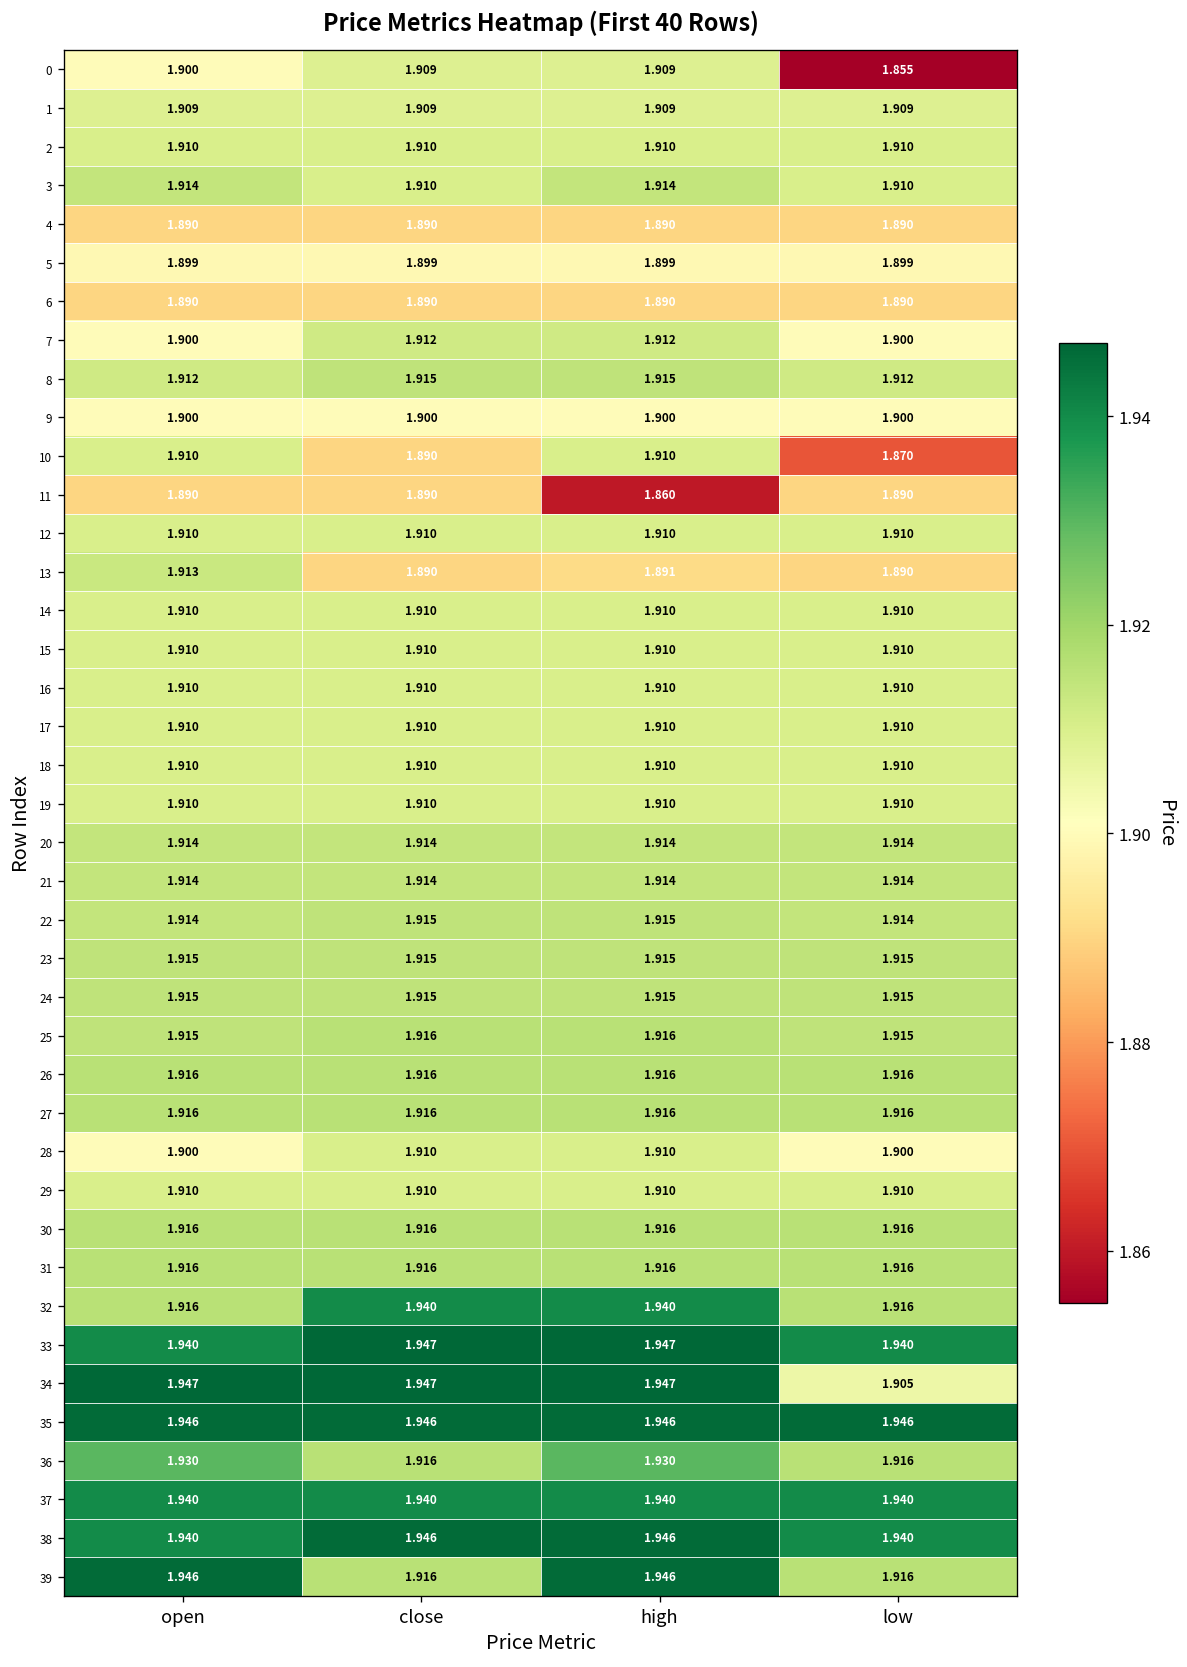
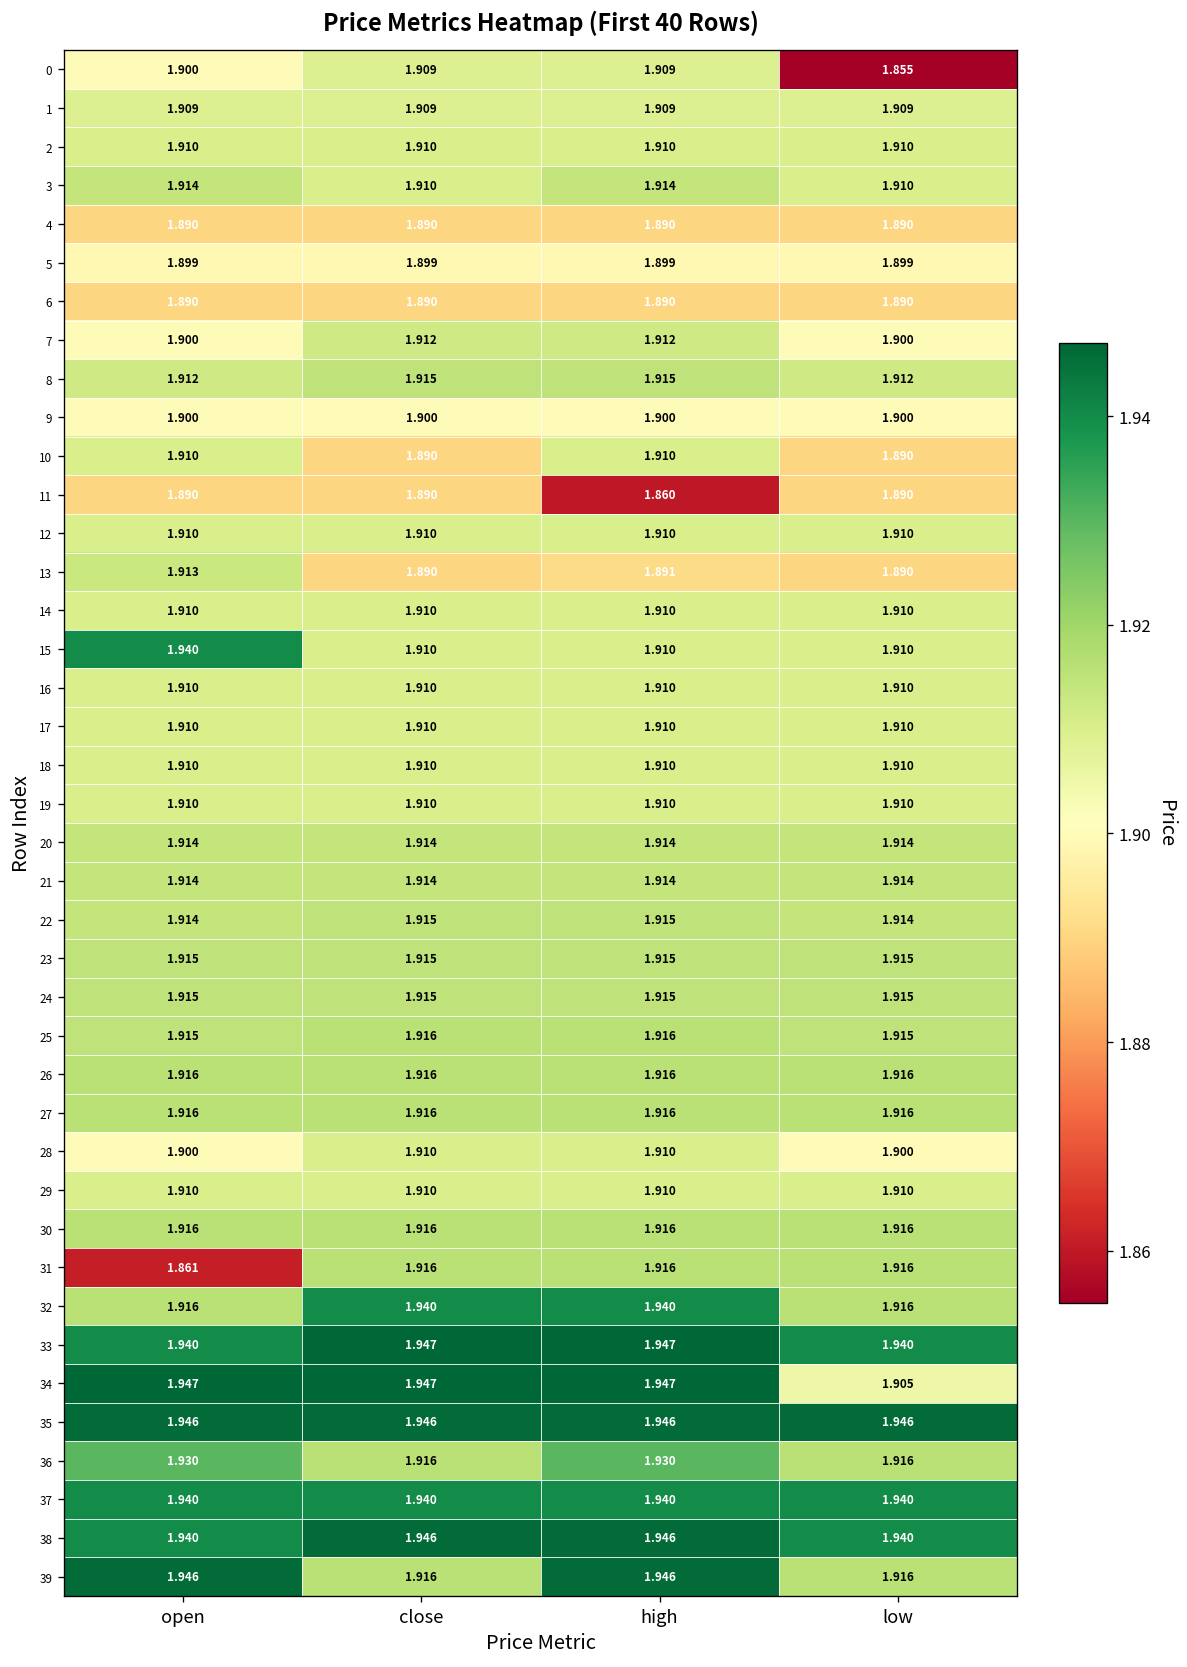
  {
    "0": {
      "open": 1.900,
      "close": 1.909,
      "high": 1.909,
      "low": 1.855
    },
    "1": {
      "open": 1.909,
      "close": 1.909,
      "high": 1.909,
      "low": 1.909
    },
    "2": {
      "open": 1.910,
      "close": 1.910,
      "high": 1.910,
      "low": 1.910
    },
    "3": {
      "open": 1.914,
      "close": 1.910,
      "high": 1.914,
      "low": 1.910
    },
    "4": {
      "open": 1.890,
      "close": 1.890,
      "high": 1.890,
      "low": 1.890
    },
    "5": {
      "open": 1.899,
      "close": 1.899,
      "high": 1.899,
      "low": 1.899
    },
    "6": {
      "open": 1.890,
      "close": 1.890,
      "high": 1.890,
      "low": 1.890
    },
    "7": {
      "open": 1.900,
      "close": 1.912,
      "high": 1.912,
      "low": 1.900
    },
    "8": {
      "open": 1.912,
      "close": 1.915,
      "high": 1.915,
      "low": 1.912
    },
    "9": {
      "open": 1.900,
      "close": 1.900,
      "high": 1.900,
      "low": 1.900
    },
    "10": {
      "open": 1.910,
      "close": 1.890,
      "high": 1.910,
-     "low": 1.870
+     "low": 1.890
    },
    "11": {
      "open": 1.890,
      "close": 1.890,
      "high": 1.860,
      "low": 1.890
    },
    "12": {
      "open": 1.910,
      "close": 1.910,
      "high": 1.910,
      "low": 1.910
    },
    "13": {
      "open": 1.913,
      "close": 1.890,
      "high": 1.891,
      "low": 1.890
    },
    "14": {
      "open": 1.910,
      "close": 1.910,
      "high": 1.910,
      "low": 1.910
    },
    "15": {
-     "open": 1.910,
+     "open": 1.940,
      "close": 1.910,
      "high": 1.910,
      "low": 1.910
    },
    "16": {
      "open": 1.910,
      "close": 1.910,
      "high": 1.910,
      "low": 1.910
    },
    "17": {
      "open": 1.910,
      "close": 1.910,
      "high": 1.910,
      "low": 1.910
    },
    "18": {
      "open": 1.910,
      "close": 1.910,
      "high": 1.910,
      "low": 1.910
    },
    "19": {
      "open": 1.910,
      "close": 1.910,
      "high": 1.910,
      "low": 1.910
    },
    "20": {
      "open": 1.914,
      "close": 1.914,
      "high": 1.914,
      "low": 1.914
    },
    "21": {
      "open": 1.914,
      "close": 1.914,
      "high": 1.914,
      "low": 1.914
    },
    "22": {
      "open": 1.914,
      "close": 1.915,
      "high": 1.915,
      "low": 1.914
    },
    "23": {
      "open": 1.915,
      "close": 1.915,
      "high": 1.915,
      "low": 1.915
    },
    "24": {
      "open": 1.915,
      "close": 1.915,
      "high": 1.915,
      "low": 1.915
    },
    "25": {
      "open": 1.915,
      "close": 1.916,
      "high": 1.916,
      "low": 1.915
    },
    "26": {
      "open": 1.916,
      "close": 1.916,
      "high": 1.916,
      "low": 1.916
    },
    "27": {
      "open": 1.916,
      "close": 1.916,
      "high": 1.916,
      "low": 1.916
    },
    "28": {
      "open": 1.900,
      "close": 1.910,
      "high": 1.910,
      "low": 1.900
    },
    "29": {
      "open": 1.910,
      "close": 1.910,
      "high": 1.910,
      "low": 1.910
    },
    "30": {
      "open": 1.916,
      "close": 1.916,
      "high": 1.916,
      "low": 1.916
    },
    "31": {
-     "open": 1.916,
+     "open": 1.861,
      "close": 1.916,
      "high": 1.916,
      "low": 1.916
    },
    "32": {
      "open": 1.916,
      "close": 1.940,
      "high": 1.940,
      "low": 1.916
    },
    "33": {
      "open": 1.940,
      "close": 1.947,
      "high": 1.947,
      "low": 1.940
    },
    "34": {
      "open": 1.947,
      "close": 1.947,
      "high": 1.947,
      "low": 1.905
    },
    "35": {
      "open": 1.946,
      "close": 1.946,
      "high": 1.946,
      "low": 1.946
    },
    "36": {
      "open": 1.930,
      "close": 1.916,
      "high": 1.930,
      "low": 1.916
    },
    "37": {
      "open": 1.940,
      "close": 1.940,
      "high": 1.940,
      "low": 1.940
    },
    "38": {
      "open": 1.940,
      "close": 1.946,
      "high": 1.946,
      "low": 1.940
    },
    "39": {
      "open": 1.946,
      "close": 1.916,
      "high": 1.946,
      "low": 1.916
    }
  }
